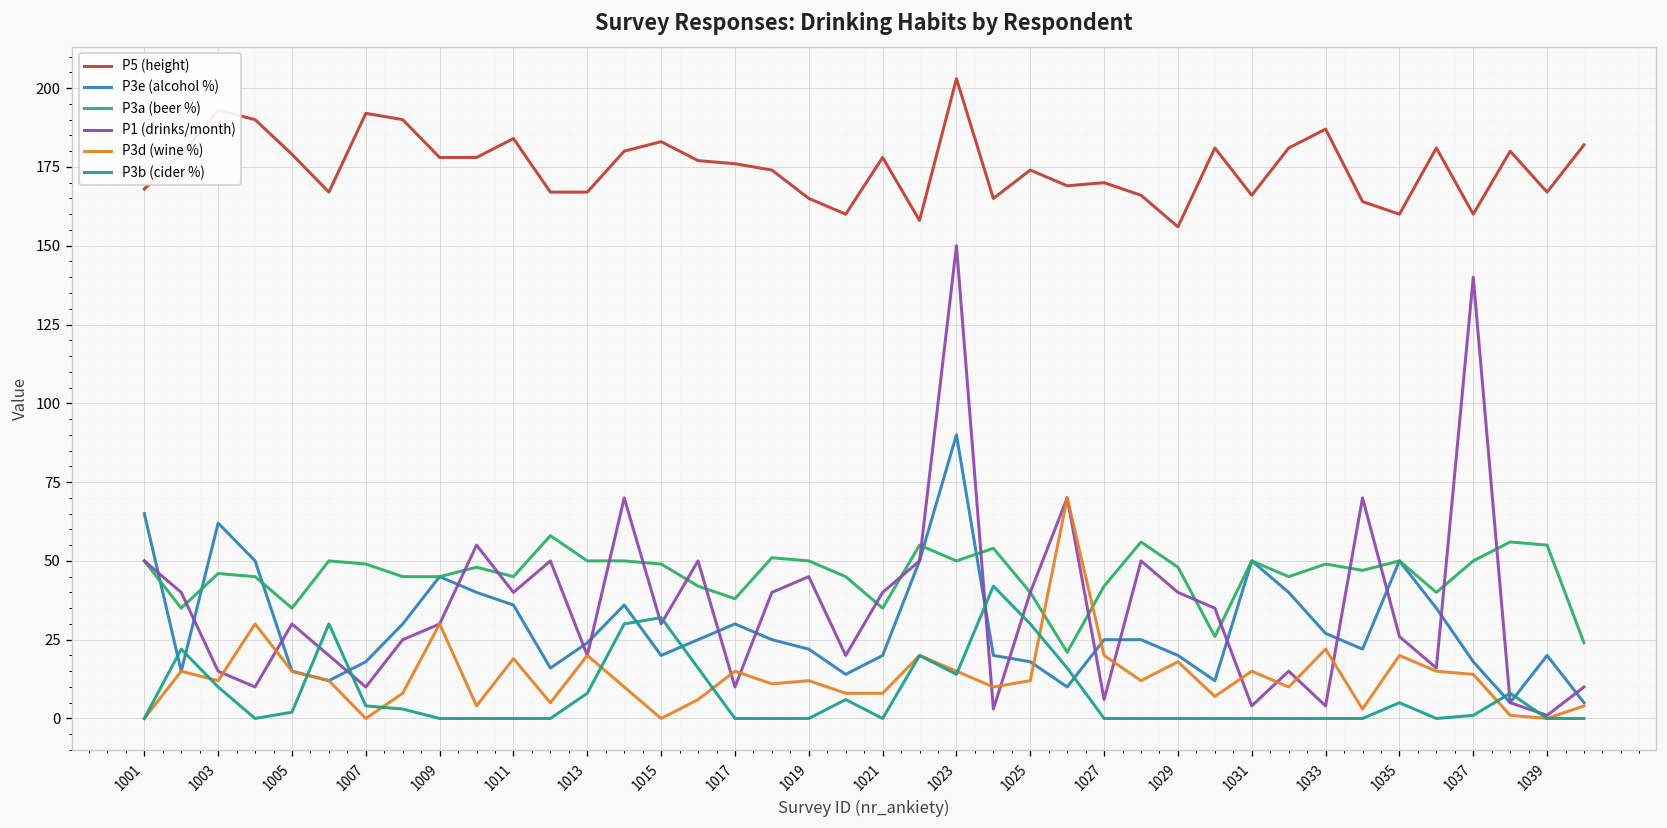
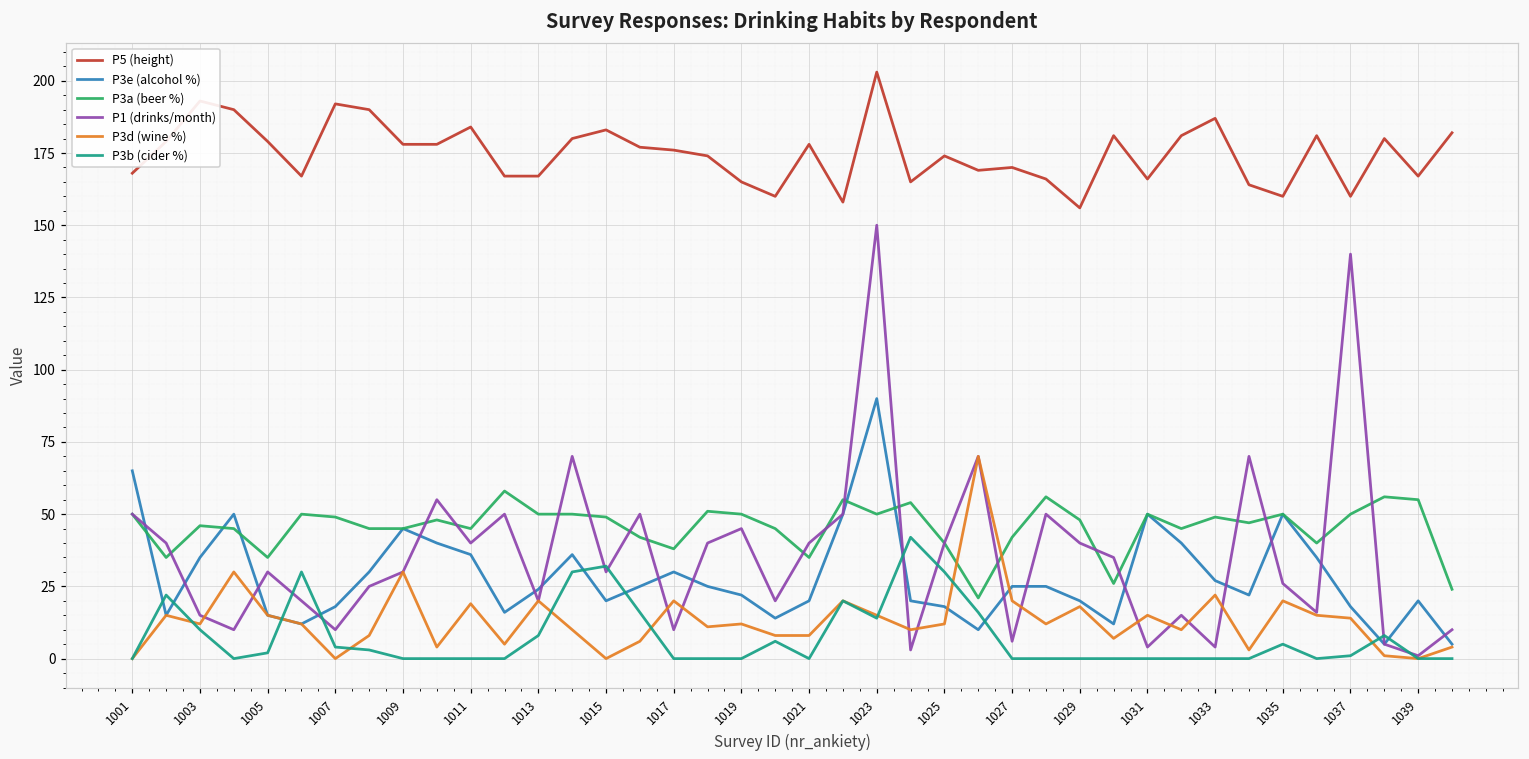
  {
    "P5 (height)": {
      "1001": 168,
      "1005": 179,
      "1007": 192,
      "1009": 178,
      "1011": 184,
      "1013": 167,
      "1015": 183,
      "1017": 176,
      "1019": 165,
      "1021": 178,
      "1023": 203,
      "1025": 174,
      "1027": 170,
      "1029": 156,
      "1031": 166,
      "1033": 187,
      "1035": 160,
      "1037": 160,
      "1039": 167
    },
    "P3e (alcohol %)": {
      "1001": 65,
-     "1003": 62,
+     "1003": 35,
      "1007": 18,
      "1011": 36,
      "1013": 24,
      "1015": 20,
      "1017": 30,
      "1019": 22,
      "1021": 20,
      "1023": 90,
      "1025": 18,
      "1027": 25,
      "1029": 20,
      "1033": 27,
      "1037": 18,
      "1039": 20
    },
    "P1 (drinks/month)": {
      "1003": 15,
      "1005": 30,
      "1007": 10,
      "1011": 40,
      "1015": 30,
      "1017": 10,
      "1019": 45,
      "1021": 40,
      "1023": 150,
      "1027": 6,
      "1029": 40,
      "1031": 4,
      "1033": 4,
      "1035": 26,
      "1037": 140,
      "1039": 1
    },
    "P3d (wine %)": {
      "1003": 12,
      "1007": 0,
      "1011": 19,
      "1015": 0,
-     "1017": 15,
+     "1017": 20,
      "1019": 12,
      "1021": 8,
      "1023": 15,
      "1025": 12,
      "1027": 20,
      "1029": 18,
      "1031": 15,
      "1033": 22,
      "1035": 20,
      "1037": 14
    }
  }
